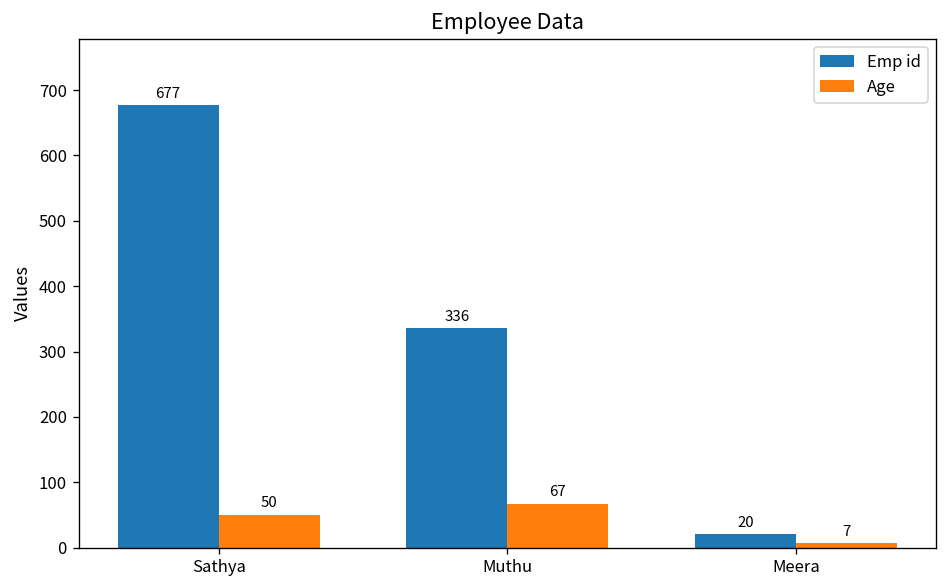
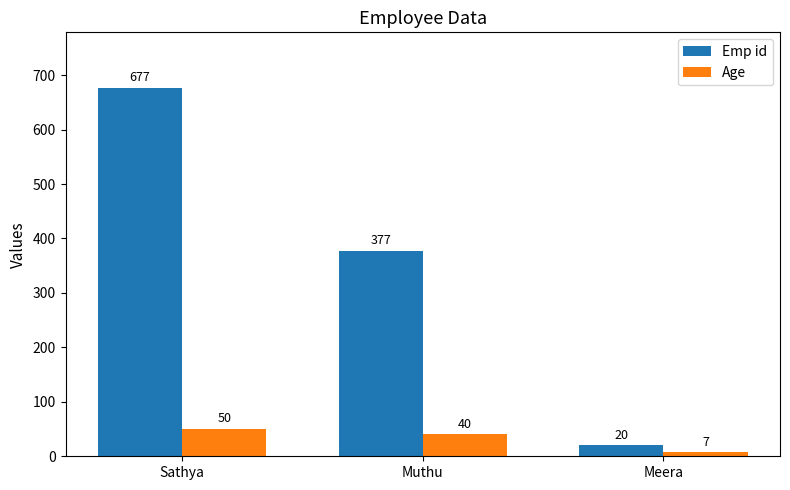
  {
    "Emp id": {
      "Sathya": 677,
-     "Muthu": 336,
+     "Muthu": 377,
      "Meera": 20
    },
    "Age": {
      "Sathya": 50,
-     "Muthu": 67,
+     "Muthu": 40,
      "Meera": 7
    }
  }
